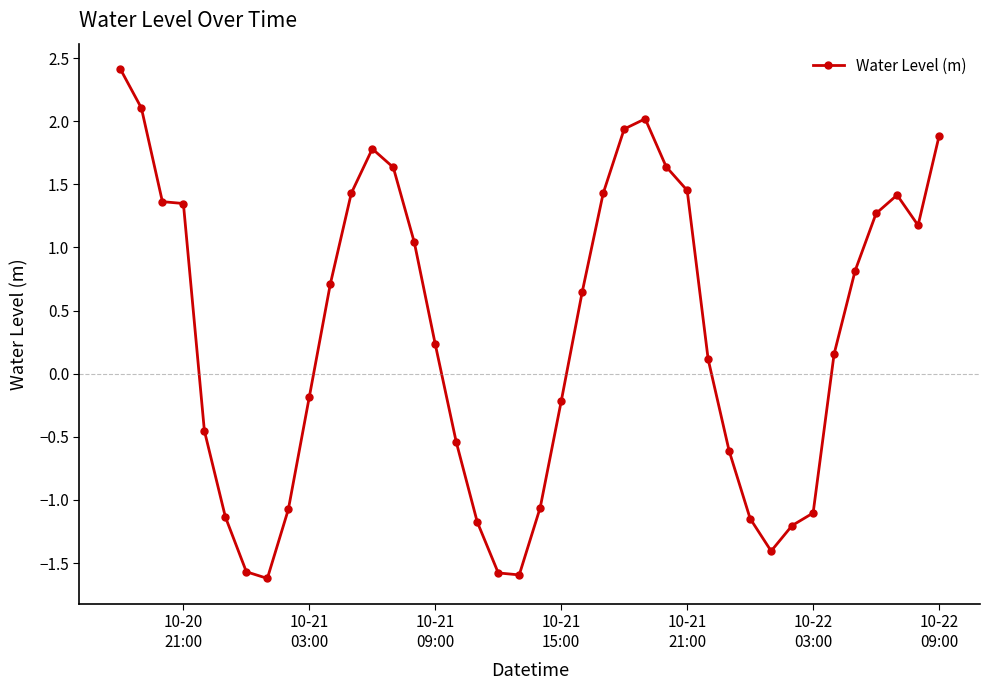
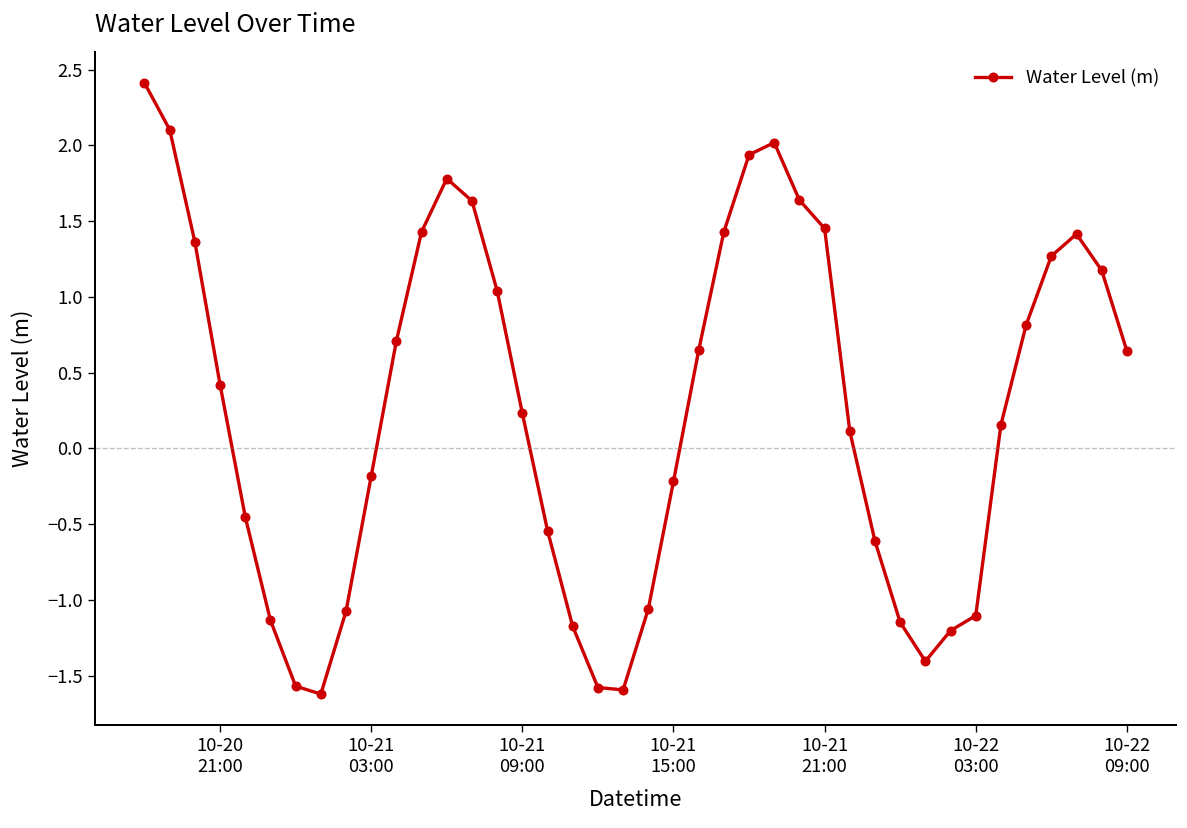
  {
-   "10-20 21:00": 1.35,
+   "10-20 21:00": 0.42,
    "10-21 03:00": -0.18,
    "10-21 09:00": 0.23,
    "10-21 15:00": -0.22,
    "10-21 21:00": 1.45,
    "10-22 03:00": -1.10,
-   "10-22 09:00": 1.88
+   "10-22 09:00": 0.64
  }
